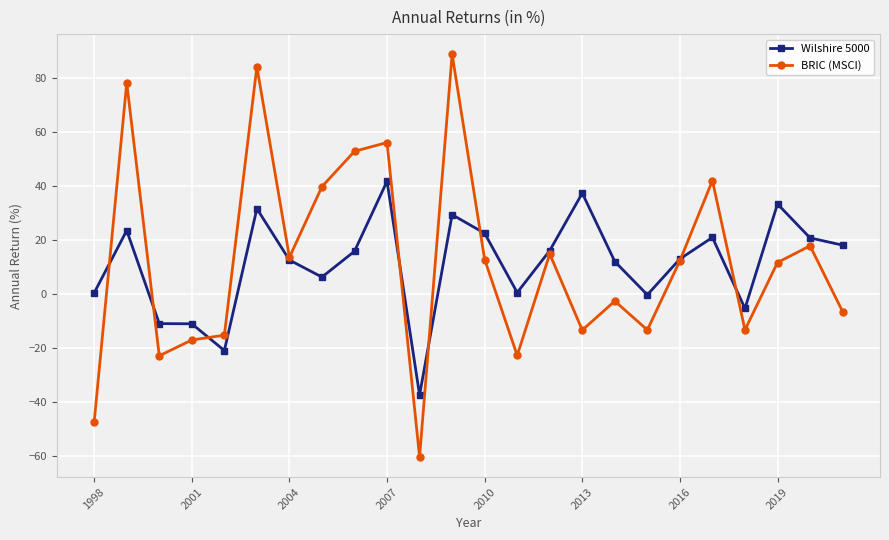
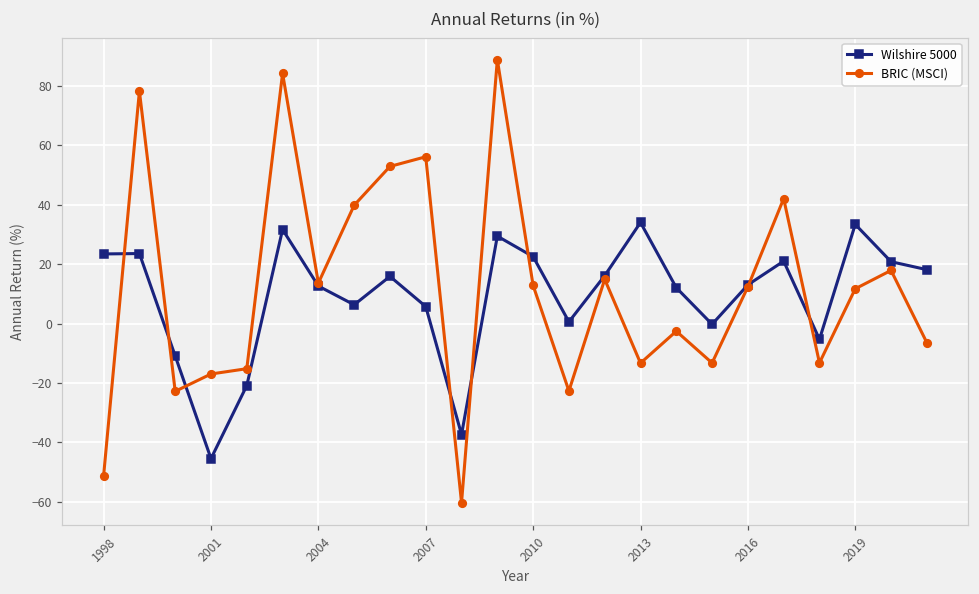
  {
    "Wilshire 5000": {
-     "1998": 1,
-     "2001": -11,
+     "1998": 23,
+     "2001": -45,
      "2004": 13,
-     "2007": 42,
+     "2007": 6,
      "2010": 23,
-     "2013": 37,
+     "2013": 34,
      "2019": 33
    },
    "BRIC (MSCI)": {
-     "1998": -47,
+     "1998": -51,
      "2001": -17,
      "2004": 14,
      "2007": 56,
      "2010": 13,
      "2013": -13,
      "2019": 12
    }
  }
